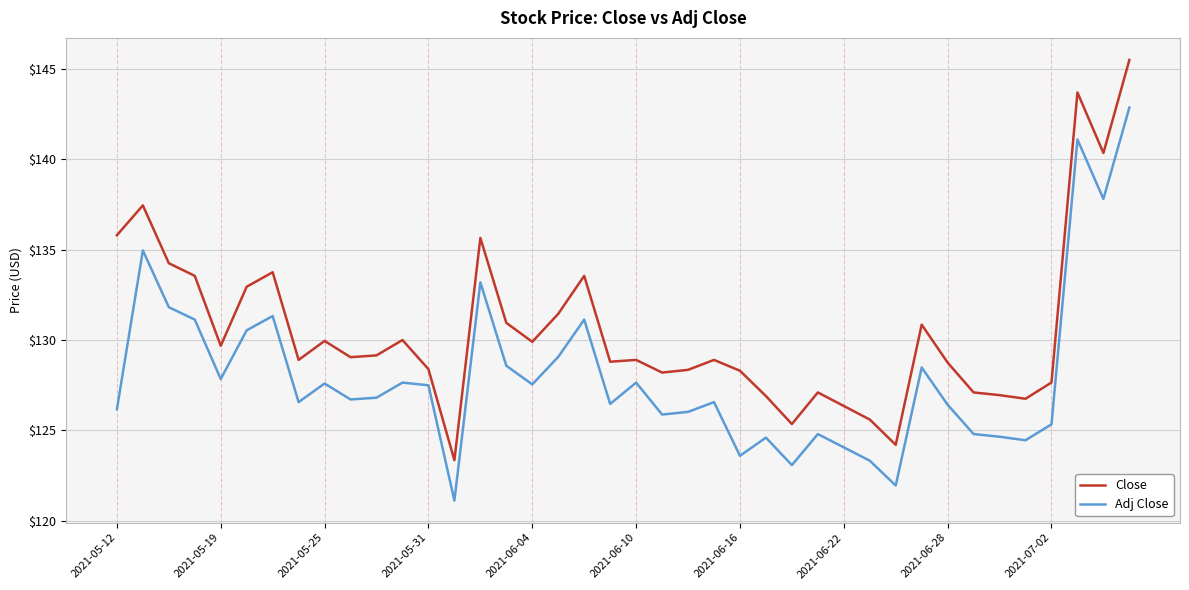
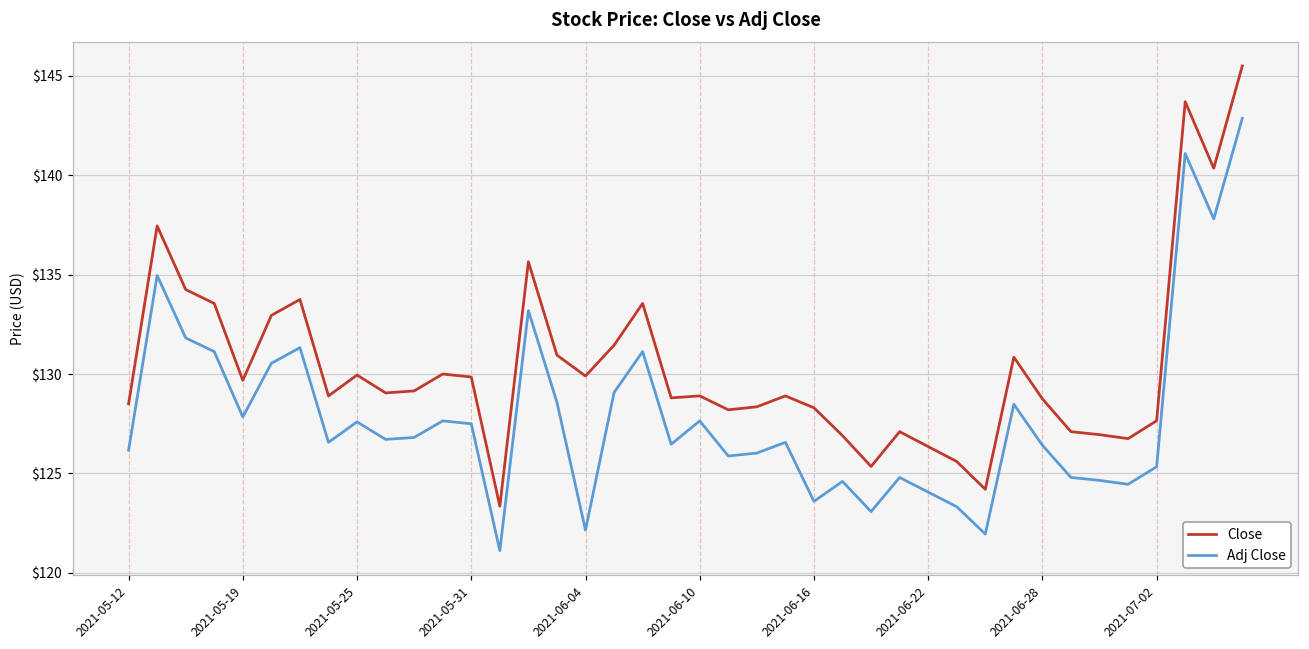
  {
    "Close": {
-     "2021-05-12": "$135.8",
+     "2021-05-12": "$128.5",
      "2021-05-19": "$129.7",
      "2021-05-25": "$129.9",
-     "2021-05-31": "$128.4",
+     "2021-05-31": "$129.9",
      "2021-06-04": "$129.9",
      "2021-06-10": "$128.9",
      "2021-06-16": "$128.3",
      "2021-06-22": "$126.3",
      "2021-06-28": "$128.8",
      "2021-07-02": "$127.7"
    },
    "Adj Close": {
      "2021-05-12": "$126.2",
      "2021-05-19": "$127.8",
      "2021-05-25": "$127.6",
      "2021-05-31": "$127.5",
-     "2021-06-04": "$127.5",
+     "2021-06-04": "$122.1",
      "2021-06-10": "$127.6",
      "2021-06-16": "$123.6",
      "2021-06-22": "$124.1",
      "2021-06-28": "$126.4",
      "2021-07-02": "$125.3"
    }
  }
